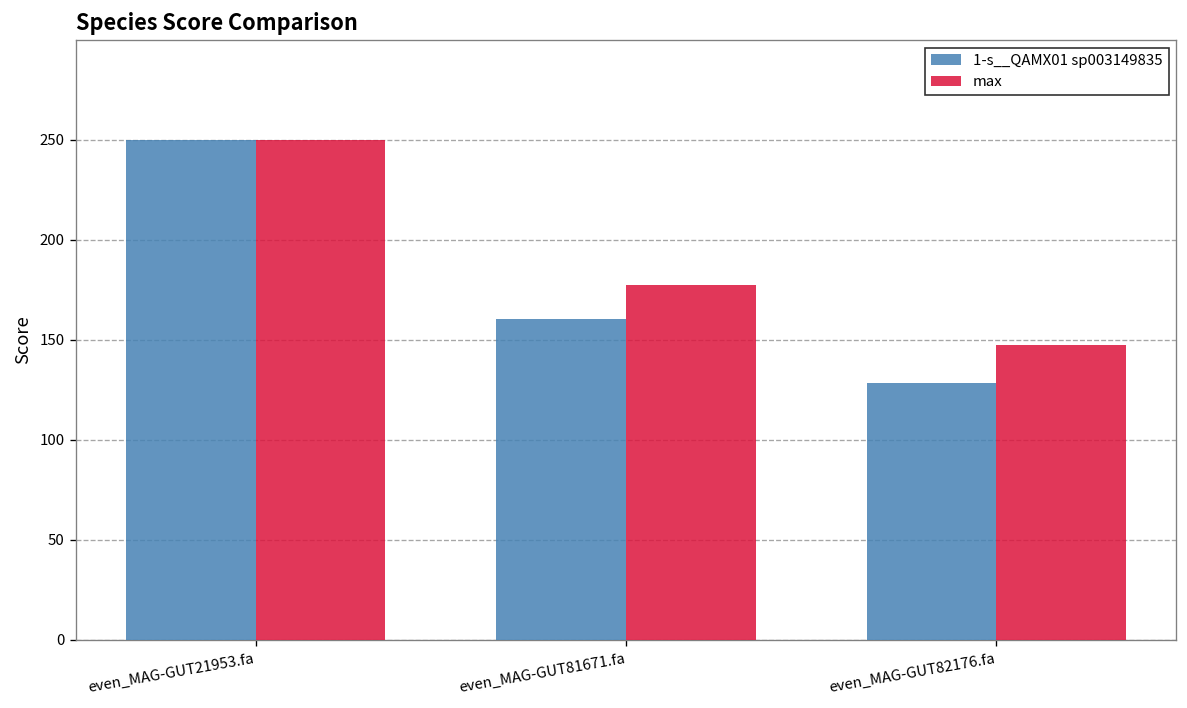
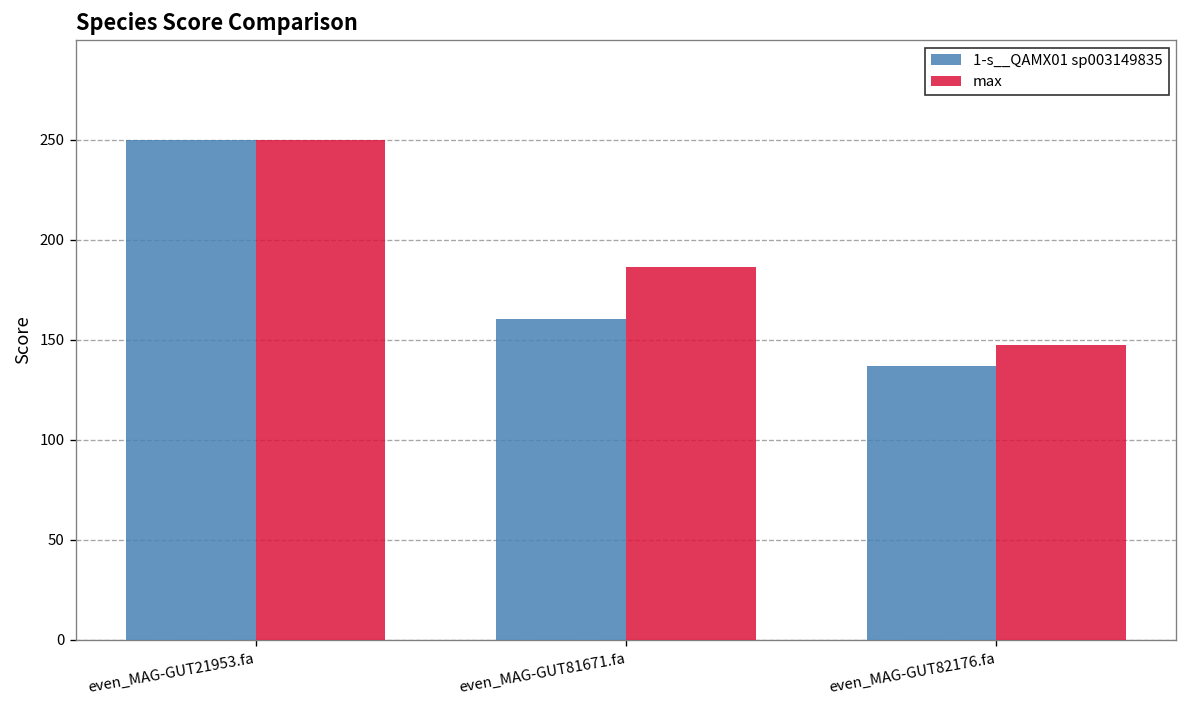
  {
    "1-s__QAMX01 sp003149835": {
      "even_MAG-GUT21953.fa": 250,
      "even_MAG-GUT81671.fa": 160,
-     "even_MAG-GUT82176.fa": 129
+     "even_MAG-GUT82176.fa": 137
    },
    "max": {
      "even_MAG-GUT21953.fa": 250,
-     "even_MAG-GUT81671.fa": 177,
+     "even_MAG-GUT81671.fa": 186,
      "even_MAG-GUT82176.fa": 147
    }
  }
